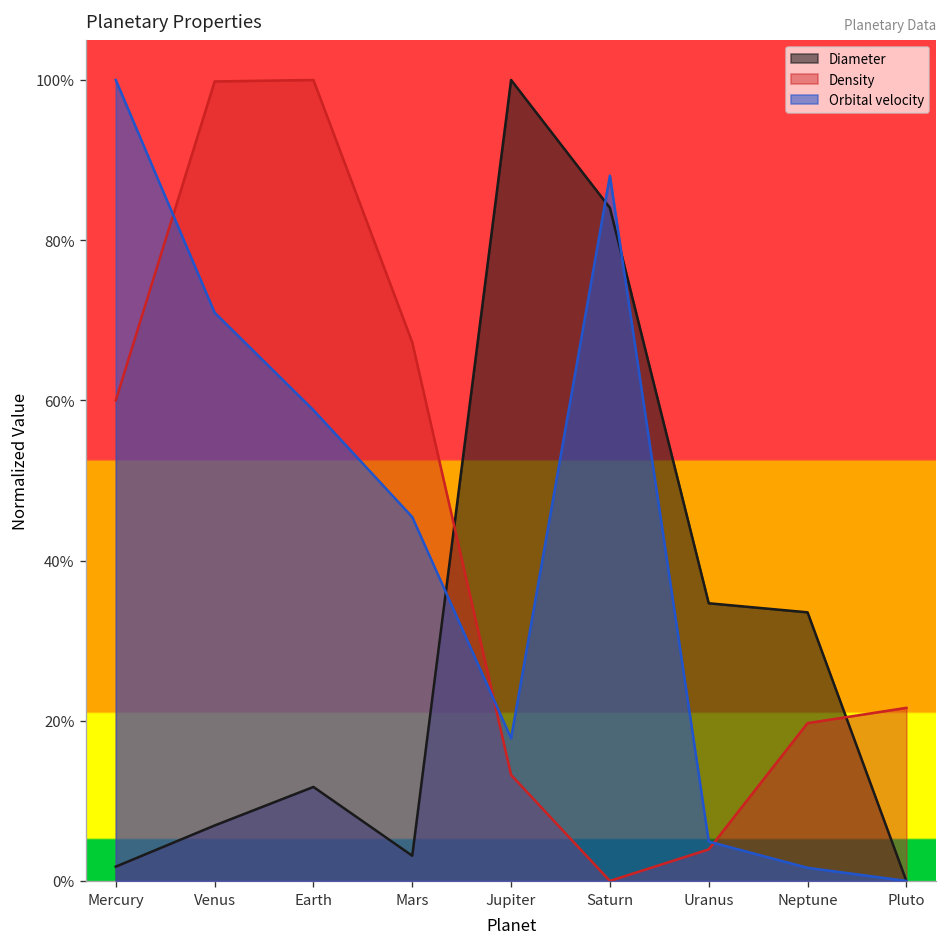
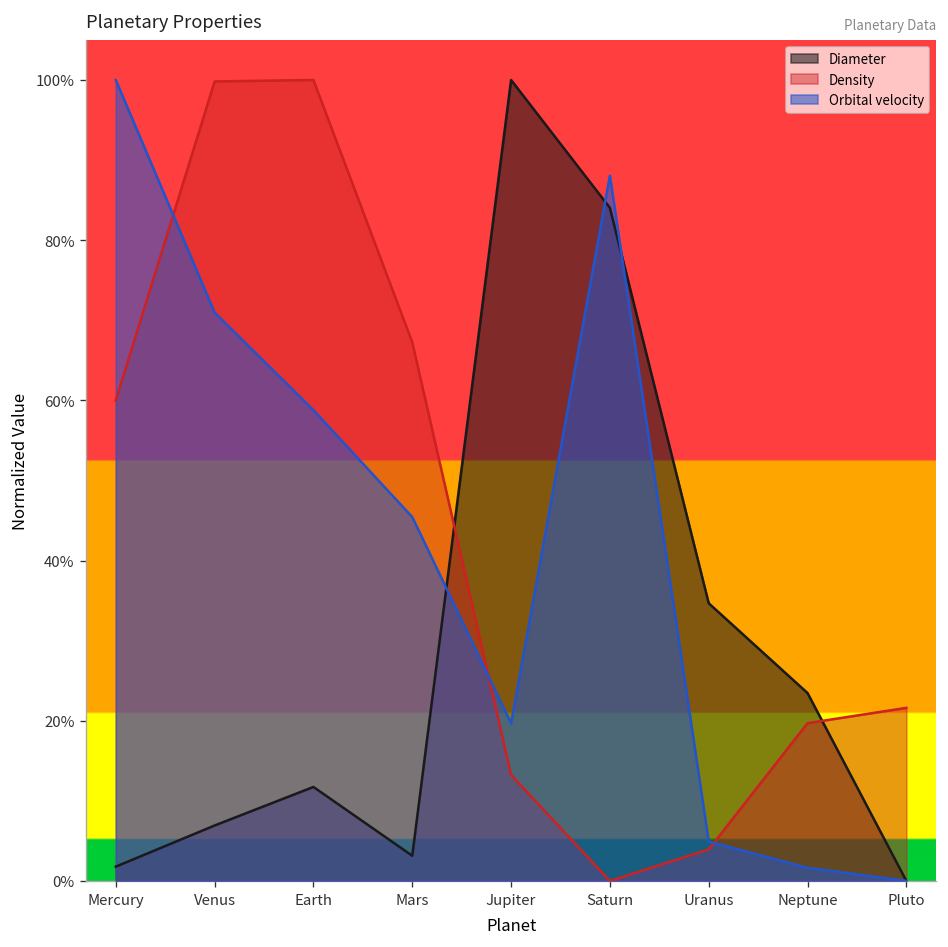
  {
    "Diameter": {
      "Mercury": "2%",
      "Venus": "7%",
      "Earth": "12%",
      "Mars": "3%",
      "Jupiter": "100%",
      "Saturn": "84%",
      "Uranus": "35%",
-     "Neptune": "34%"
+     "Neptune": "23%"
    },
    "Density": {
      "Mercury": "60%",
      "Venus": "100%",
      "Earth": "100%",
      "Mars": "67%",
      "Jupiter": "13%",
      "Saturn": "0%",
      "Uranus": "4%",
      "Neptune": "20%",
      "Pluto": "22%"
    },
    "Orbital velocity": {
      "Mercury": "100%",
      "Venus": "71%",
      "Earth": "59%",
      "Mars": "45%",
-     "Jupiter": "18%",
+     "Jupiter": "20%",
      "Saturn": "88%",
      "Uranus": "5%",
      "Neptune": "2%"
    }
  }
